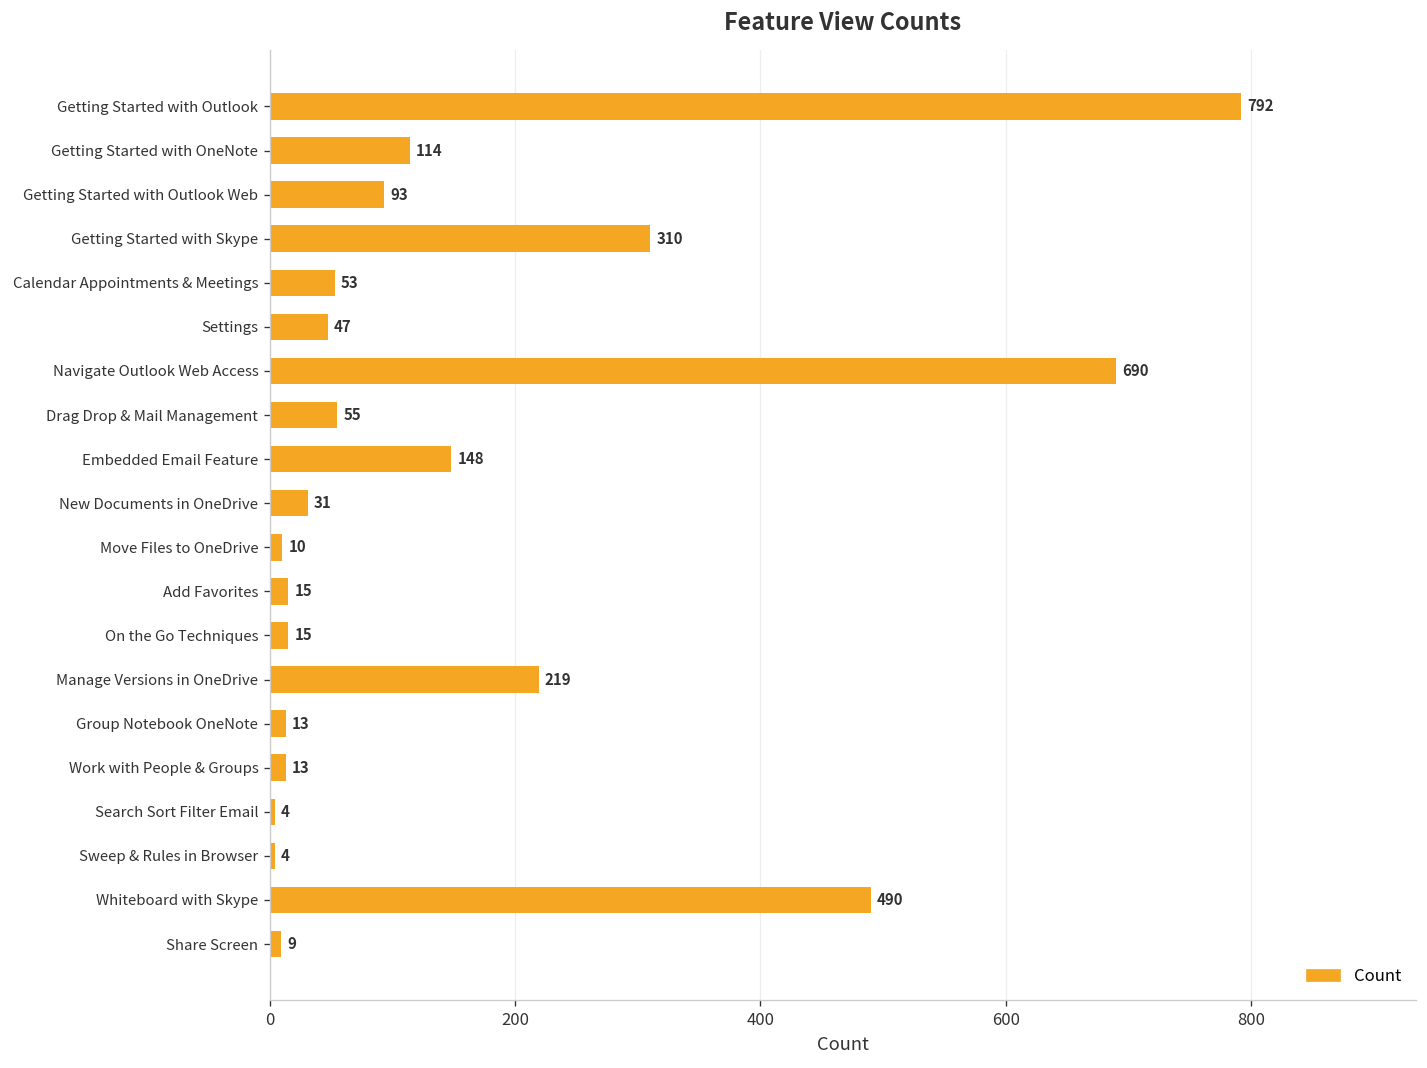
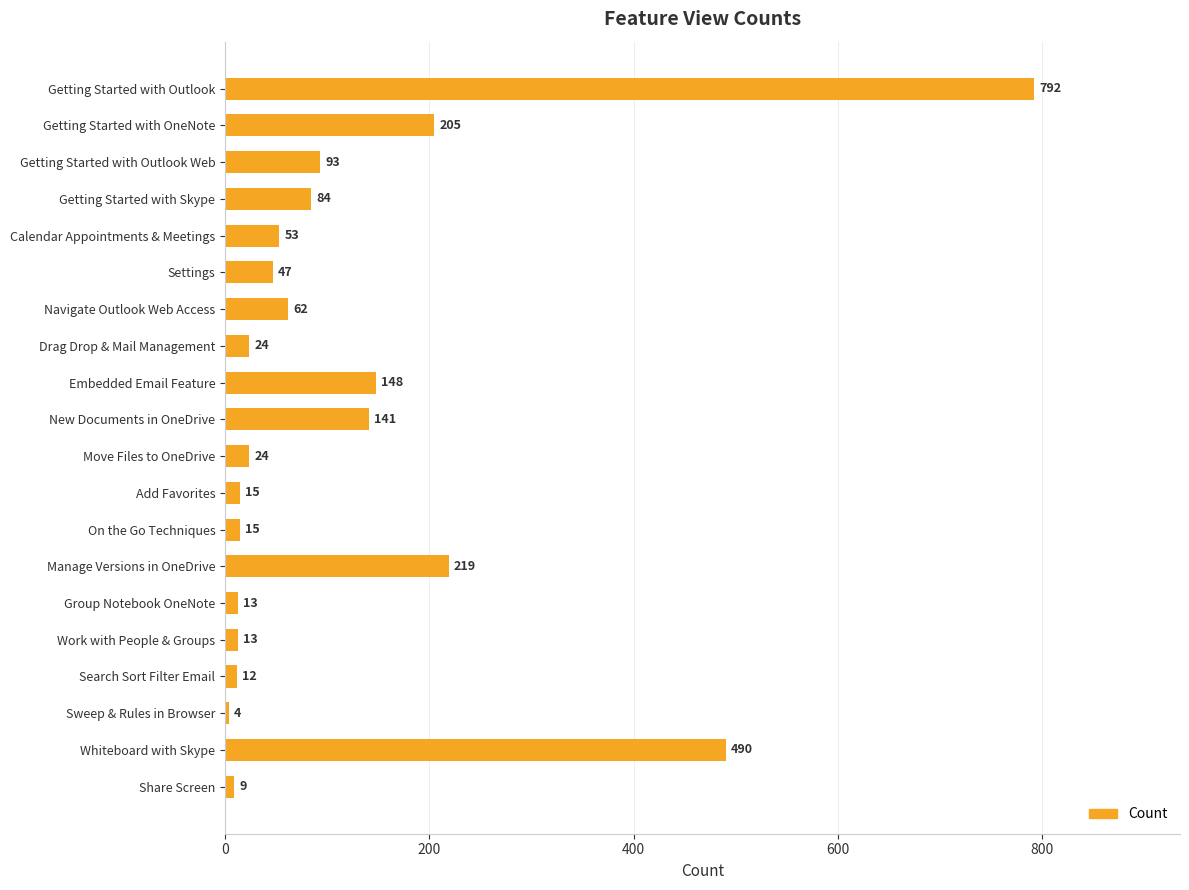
  {
    "Getting Started with Outlook": 792,
-   "Getting Started with OneNote": 114,
+   "Getting Started with OneNote": 205,
    "Getting Started with Outlook Web": 93,
-   "Getting Started with Skype": 310,
+   "Getting Started with Skype": 84,
    "Calendar Appointments & Meetings": 53,
    "Settings": 47,
-   "Navigate Outlook Web Access": 690,
-   "Drag Drop & Mail Management": 55,
+   "Navigate Outlook Web Access": 62,
+   "Drag Drop & Mail Management": 24,
    "Embedded Email Feature": 148,
-   "New Documents in OneDrive": 31,
-   "Move Files to OneDrive": 10,
+   "New Documents in OneDrive": 141,
+   "Move Files to OneDrive": 24,
    "Add Favorites": 15,
    "On the Go Techniques": 15,
    "Manage Versions in OneDrive": 219,
    "Group Notebook OneNote": 13,
    "Work with People & Groups": 13,
-   "Search Sort Filter Email": 4,
+   "Search Sort Filter Email": 12,
    "Sweep & Rules in Browser": 4,
    "Whiteboard with Skype": 490,
    "Share Screen": 9
  }
